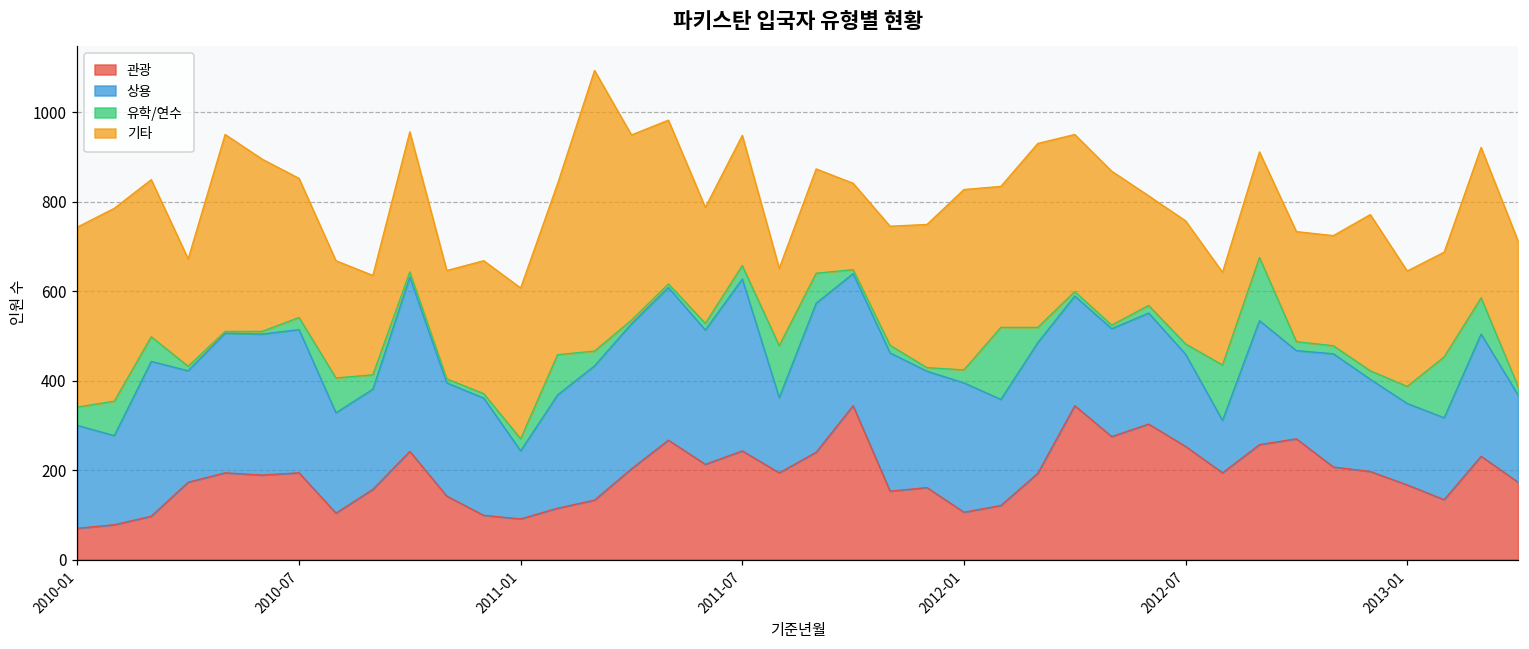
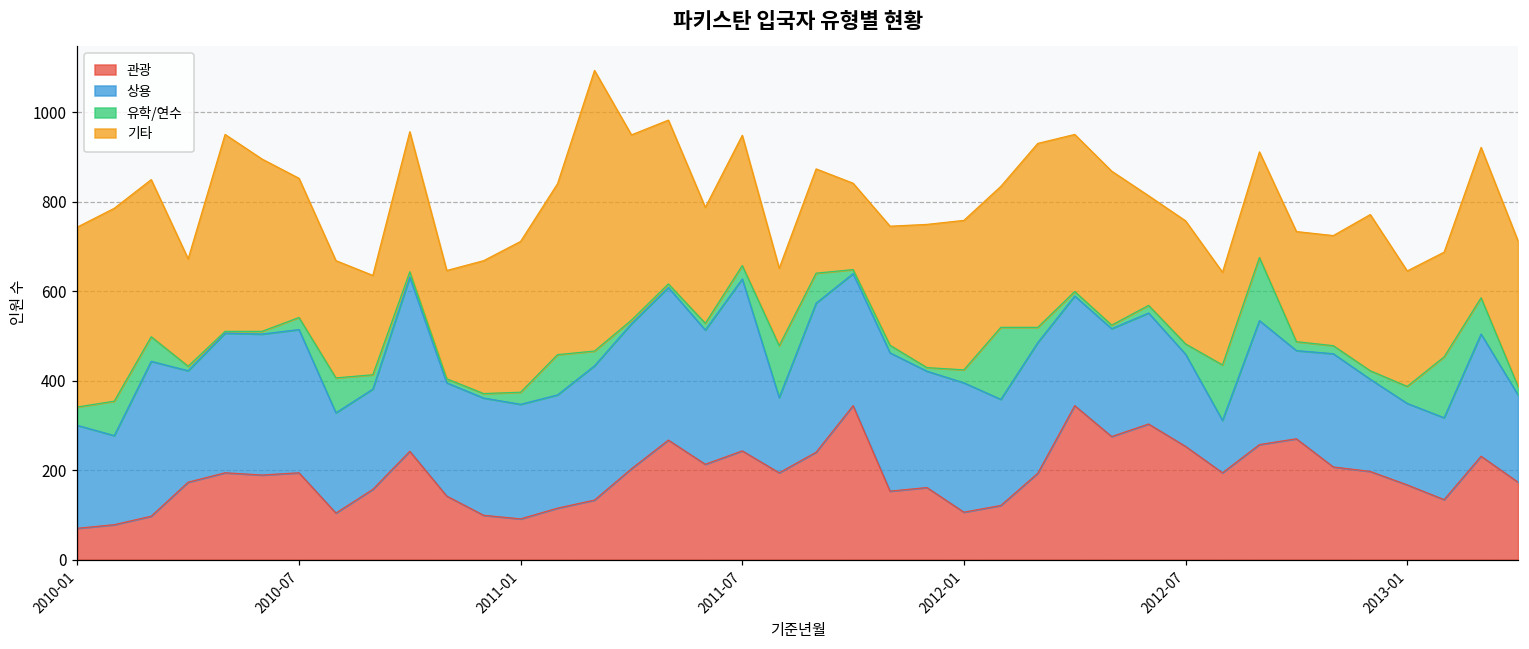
  {
    "관광": {
      "2010-01": 70,
      "2010-07": 190,
      "2011-01": 90,
      "2011-07": 240,
      "2012-01": 110,
      "2012-07": 250,
      "2013-01": 170
    },
    "상용": {
      "2010-01": 230,
      "2010-07": 320,
-     "2011-01": 150,
+     "2011-01": 260,
      "2011-07": 380,
      "2012-01": 290,
      "2012-07": 210,
      "2013-01": 180
    },
    "유학/연수": {
      "2010-01": 40,
      "2010-07": 30,
      "2011-01": 30,
      "2011-07": 30,
      "2012-01": 30,
      "2012-07": 20,
      "2013-01": 40
    },
    "기타": {
      "2010-01": 400,
      "2010-07": 310,
      "2011-01": 340,
      "2011-07": 290,
-     "2012-01": 400,
+     "2012-01": 330,
      "2012-07": 280,
      "2013-01": 260
    }
  }
